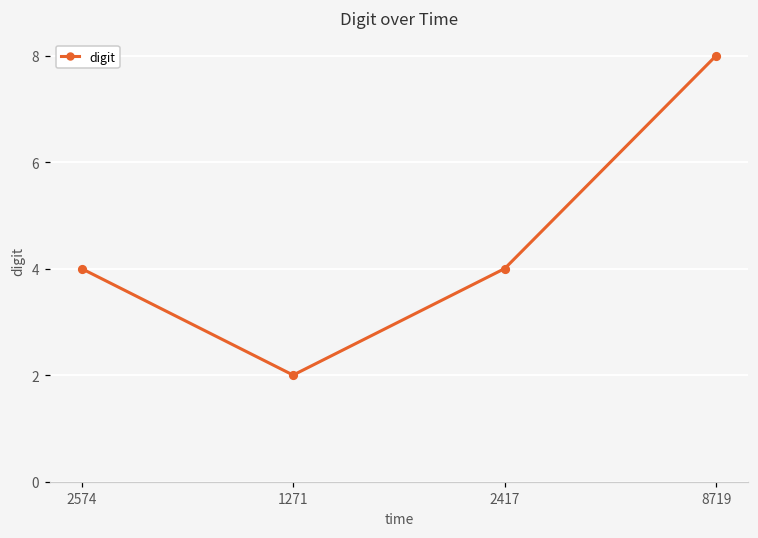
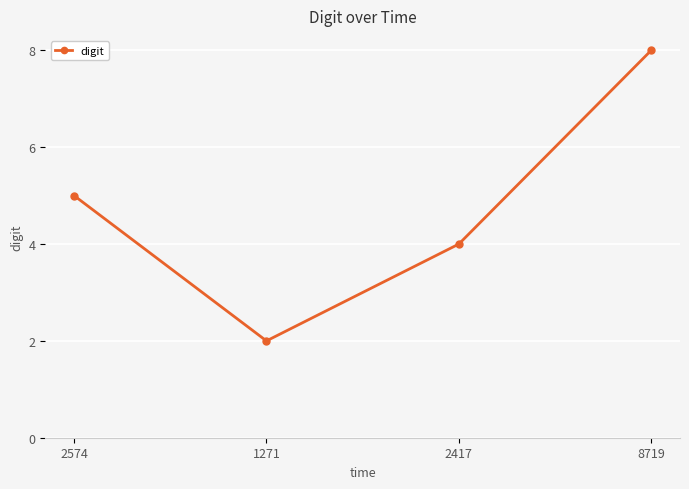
  {
-   "2574": 4,
+   "2574": 5,
    "1271": 2,
    "2417": 4,
    "8719": 8
  }
